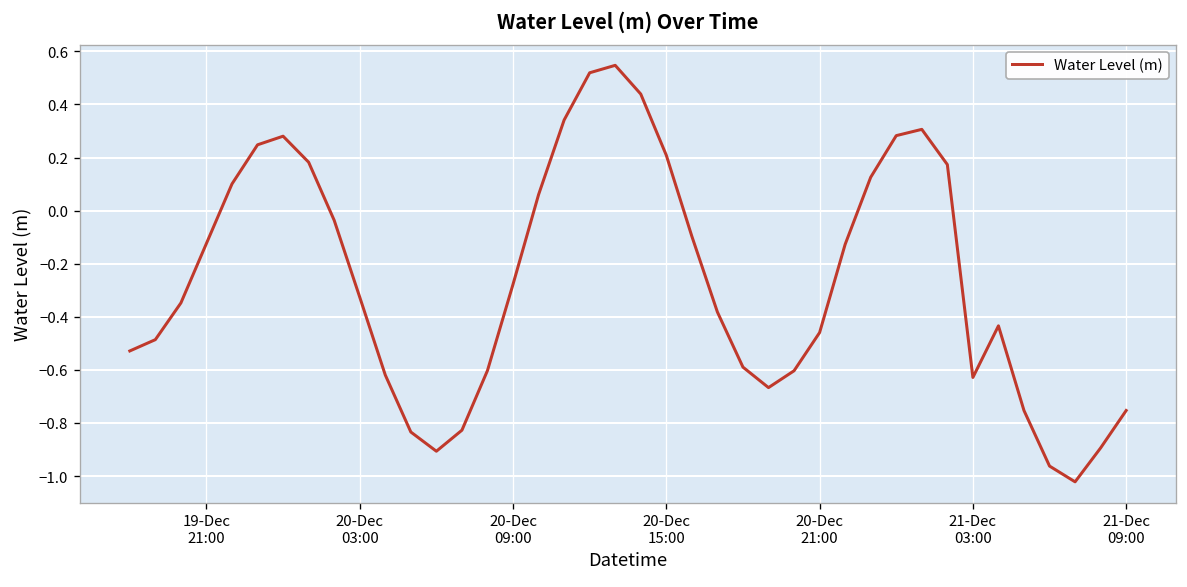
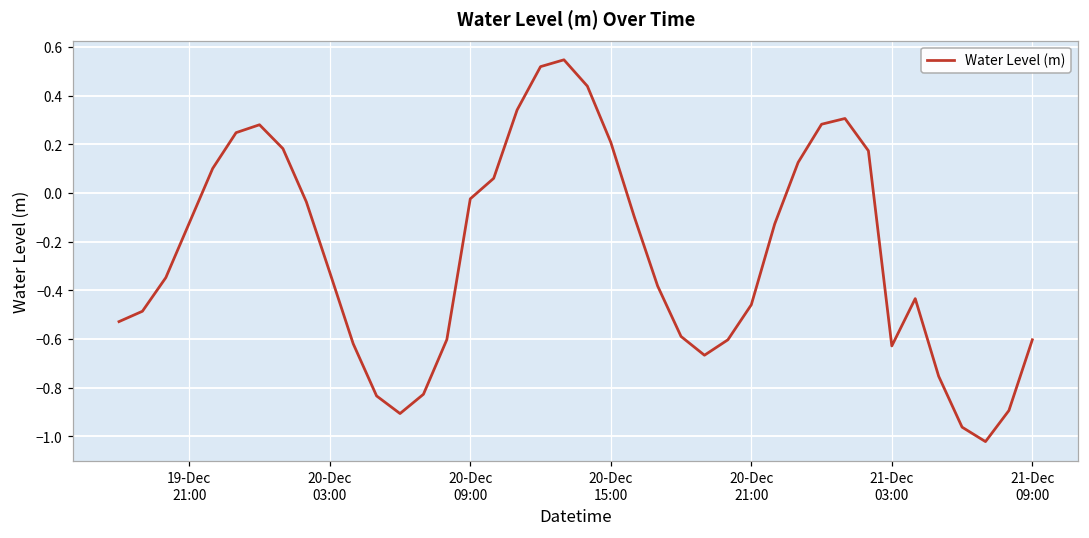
  {
    "19-Dec 21:00": -0.12,
    "20-Dec 03:00": -0.33,
-   "20-Dec 09:00": -0.28,
+   "20-Dec 09:00": -0.02,
    "20-Dec 15:00": 0.21,
    "20-Dec 21:00": -0.46,
    "21-Dec 03:00": -0.63,
-   "21-Dec 09:00": -0.75
+   "21-Dec 09:00": -0.60
  }
